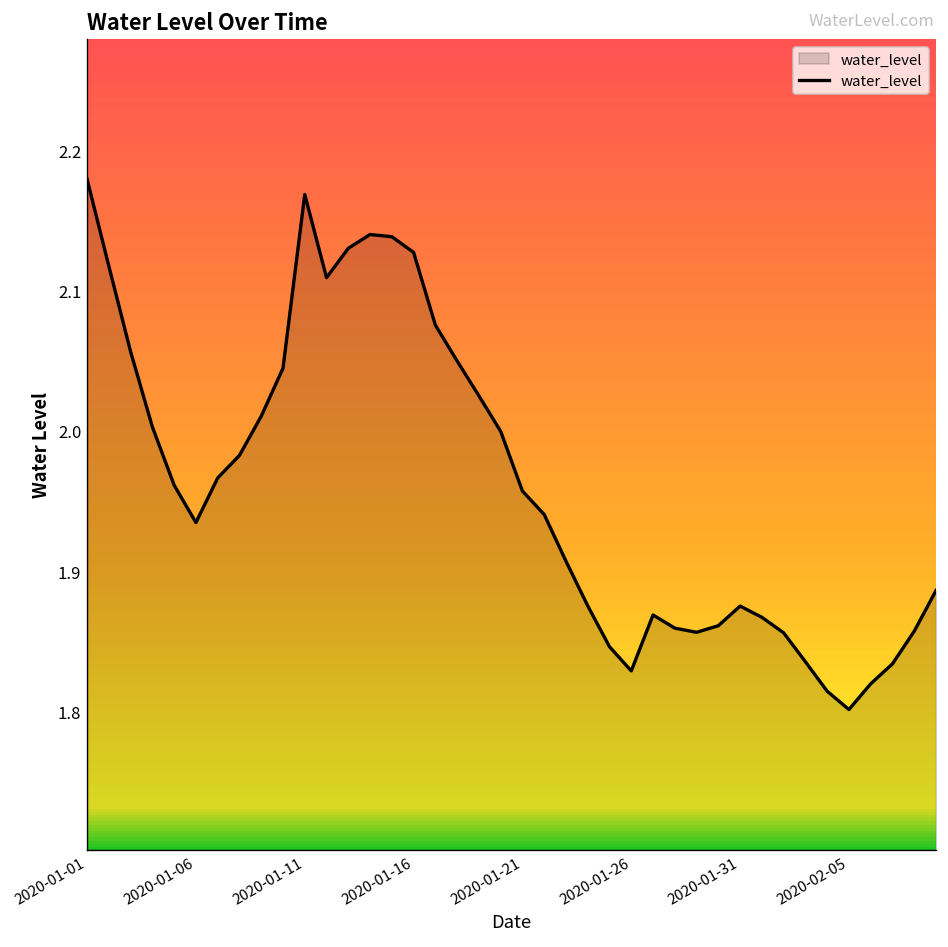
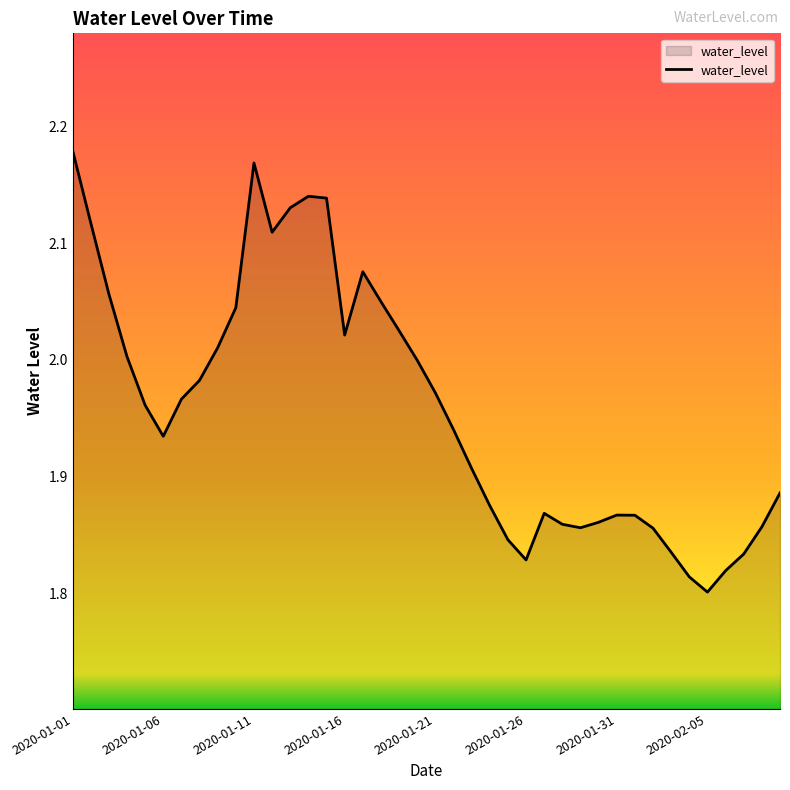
  {
    "2020-01-01": 2.179,
    "2020-01-06": 1.935,
    "2020-01-11": 2.169,
-   "2020-01-16": 2.127,
-   "2020-01-21": 1.957,
+   "2020-01-16": 2.021,
+   "2020-01-21": 1.972,
    "2020-01-26": 1.829,
-   "2020-01-31": 1.875,
+   "2020-01-31": 1.867,
    "2020-02-05": 1.801
  }
